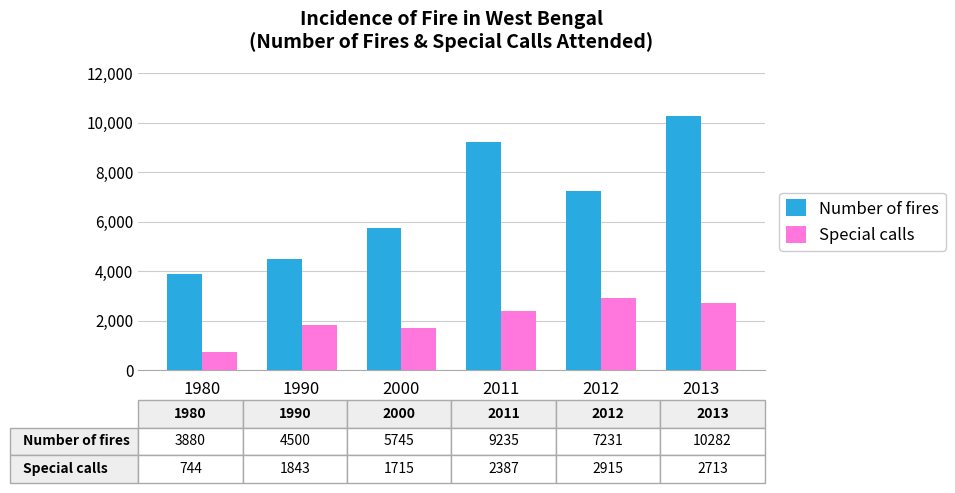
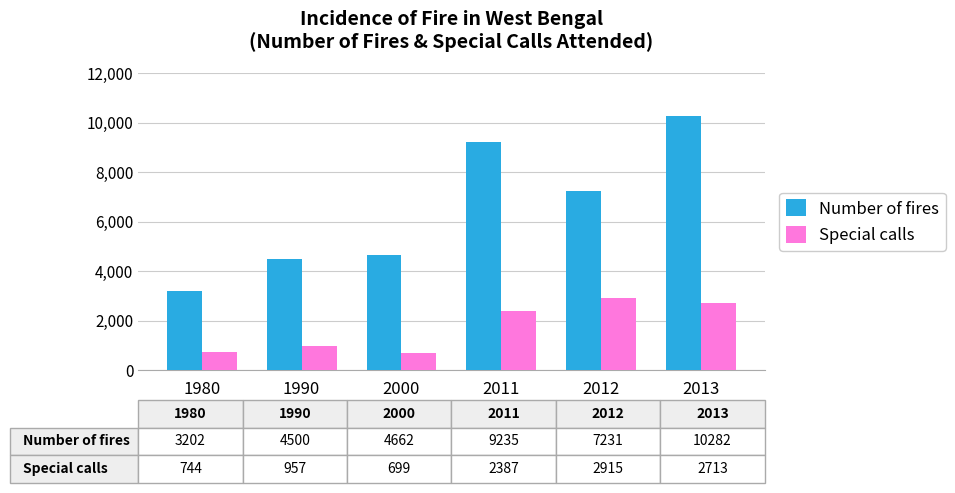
  {
    "Number of fires": {
-     "1980": 3880,
-     "2000": 5745
+     "1980": 3202,
+     "2000": 4662
    },
    "Special calls": {
-     "1990": 1843,
-     "2000": 1715
+     "1990": 957,
+     "2000": 699
    }
  }
